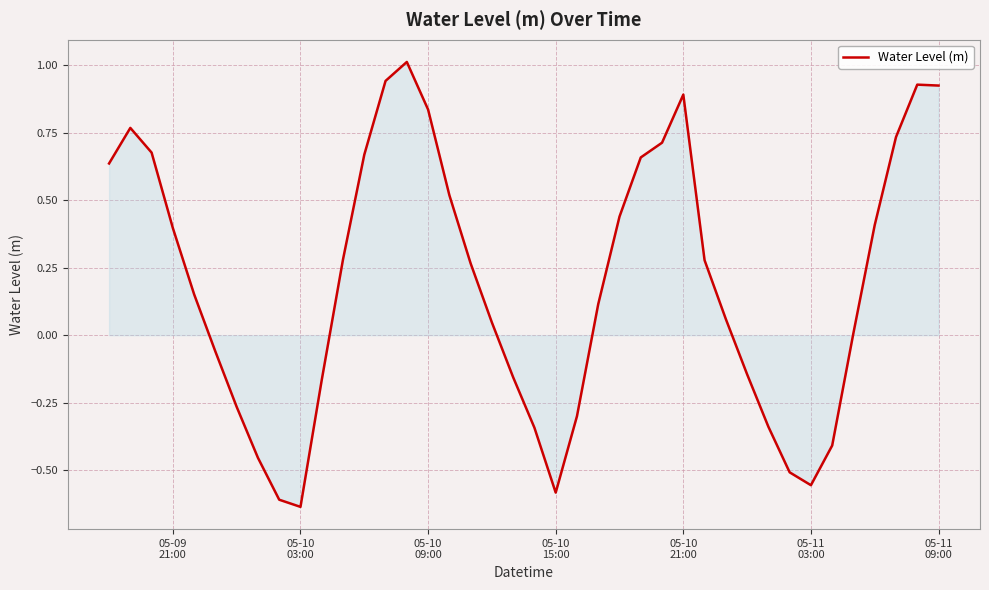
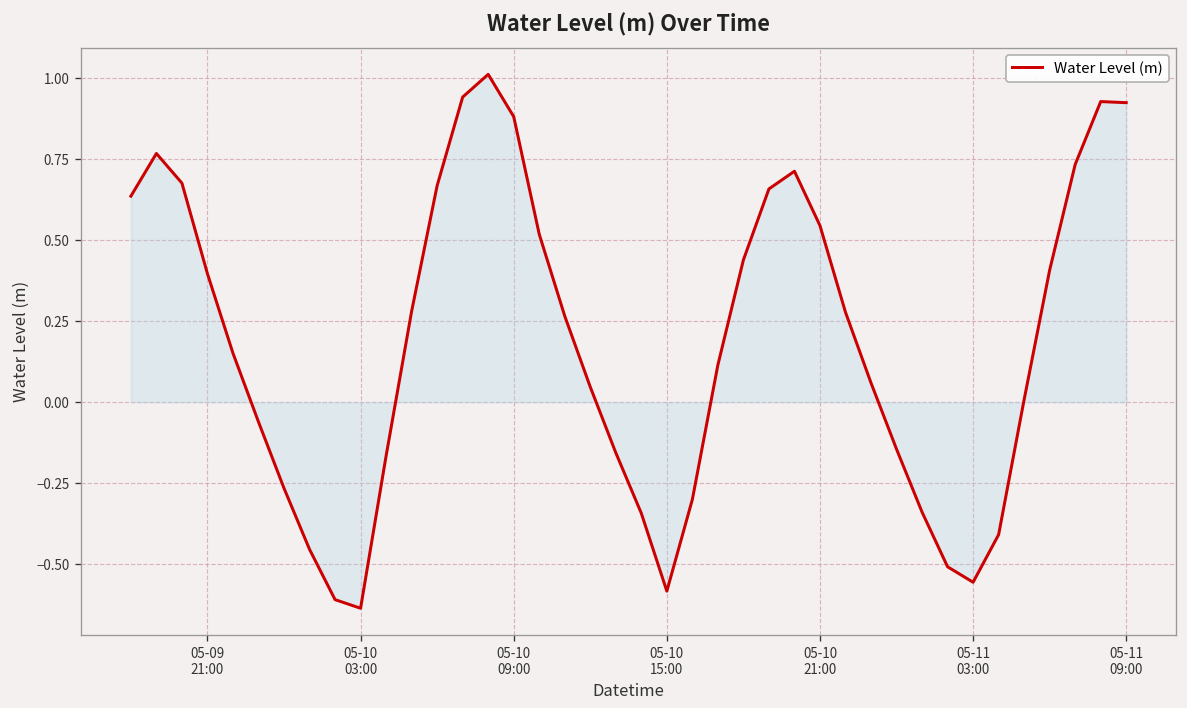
  {
    "Water Level (m)": {
      "05-10 03:00": -0.64,
-     "05-10 09:00": 0.84,
+     "05-10 09:00": 0.88,
      "05-10 15:00": -0.58,
-     "05-10 21:00": 0.89,
+     "05-10 21:00": 0.55,
      "05-11 03:00": -0.56
    }
  }
